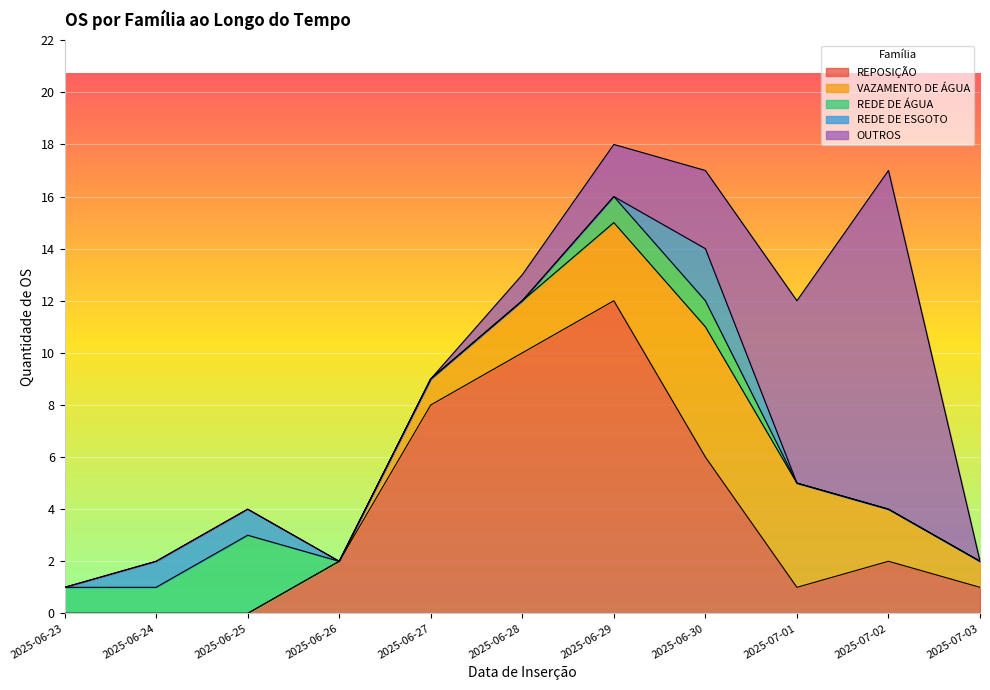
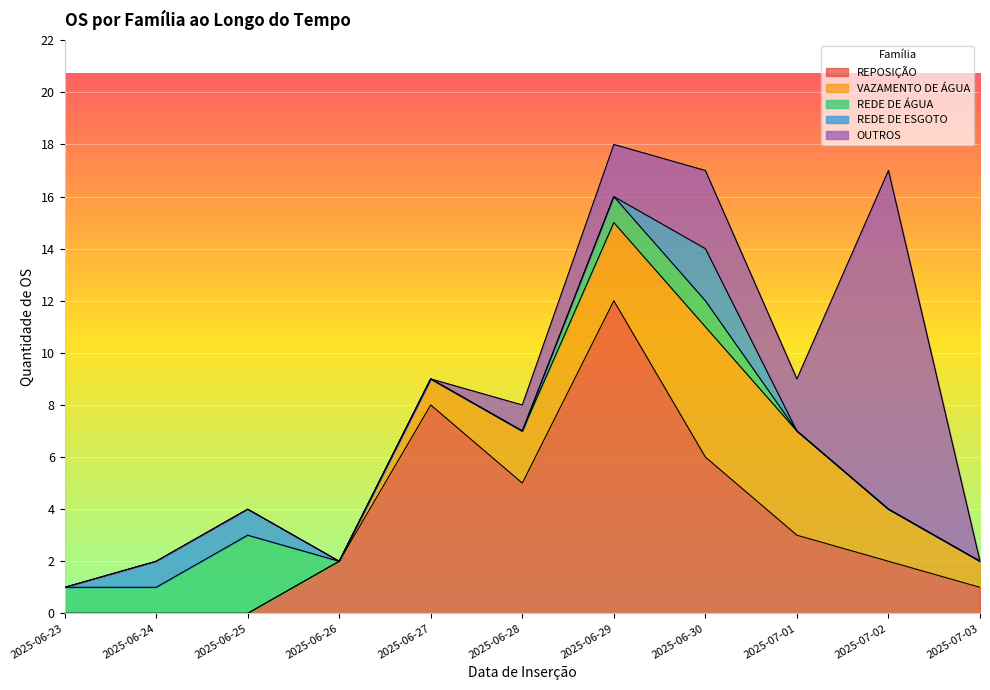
  {
    "REPOSIÇÃO": {
      "2025-06-27": 8,
-     "2025-06-28": 10,
+     "2025-06-28": 5,
      "2025-06-29": 12,
      "2025-06-30": 6,
-     "2025-07-01": 1,
+     "2025-07-01": 3,
      "2025-07-02": 2,
      "2025-07-03": 1
    },
    "VAZAMENTO DE ÁGUA": {
      "2025-06-29": 3,
      "2025-06-30": 5
    },
    "REDE DE ÁGUA": {
      "2025-06-24": 1,
      "2025-06-25": 3,
      "2025-06-30": 1
    },
    "REDE DE ESGOTO": {
      "2025-06-30": 2
    },
    "OUTROS": {
      "2025-06-28": 1,
      "2025-06-29": 2,
      "2025-06-30": 3,
-     "2025-07-01": 7,
+     "2025-07-01": 2,
      "2025-07-02": 13
    }
  }
